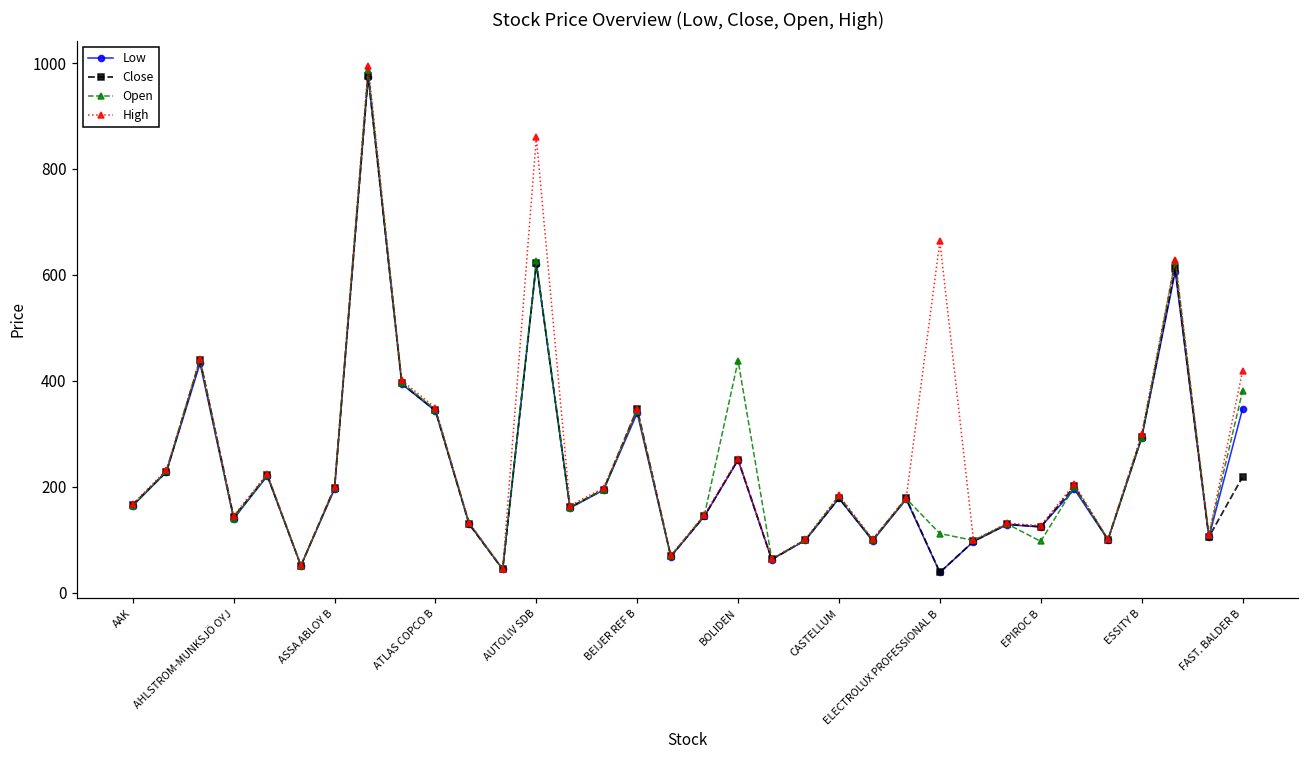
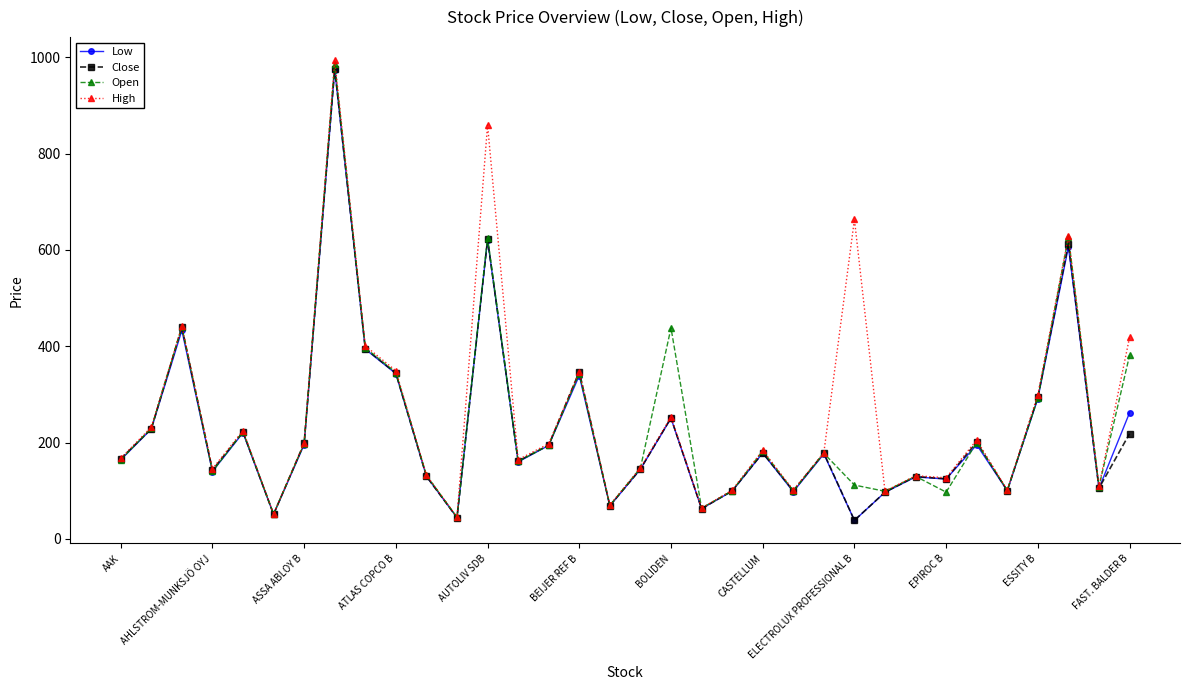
  {
    "Low": {
-     "FAST. BALDER B": 350
+     "FAST. BALDER B": 260
    },
    "Close": {
      "FAST. BALDER B": 220
    },
    "Open": {
      "BOLIDEN": 440,
      "ELECTROLUX PROFESSIONAL B": 110,
      "EPIROC B": 100,
      "FAST. BALDER B": 380
    },
    "High": {
      "AUTOLIV SDB": 860,
      "ELECTROLUX PROFESSIONAL B": 660,
      "FAST. BALDER B": 420
    }
  }
